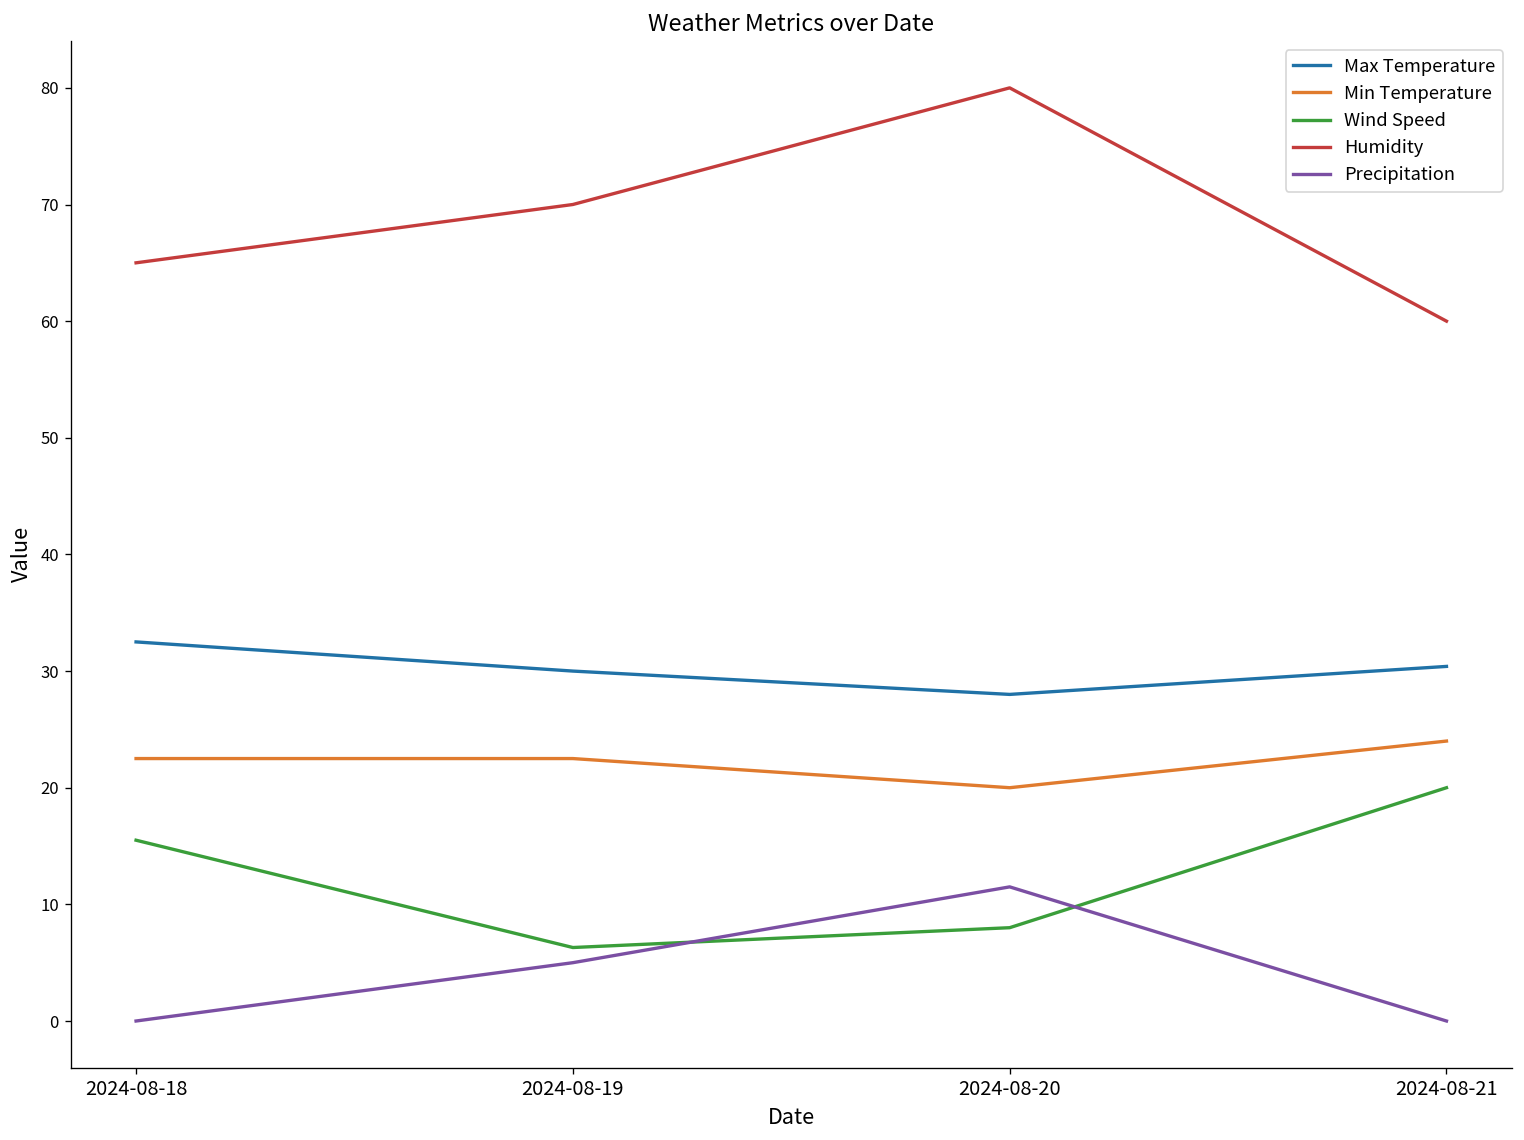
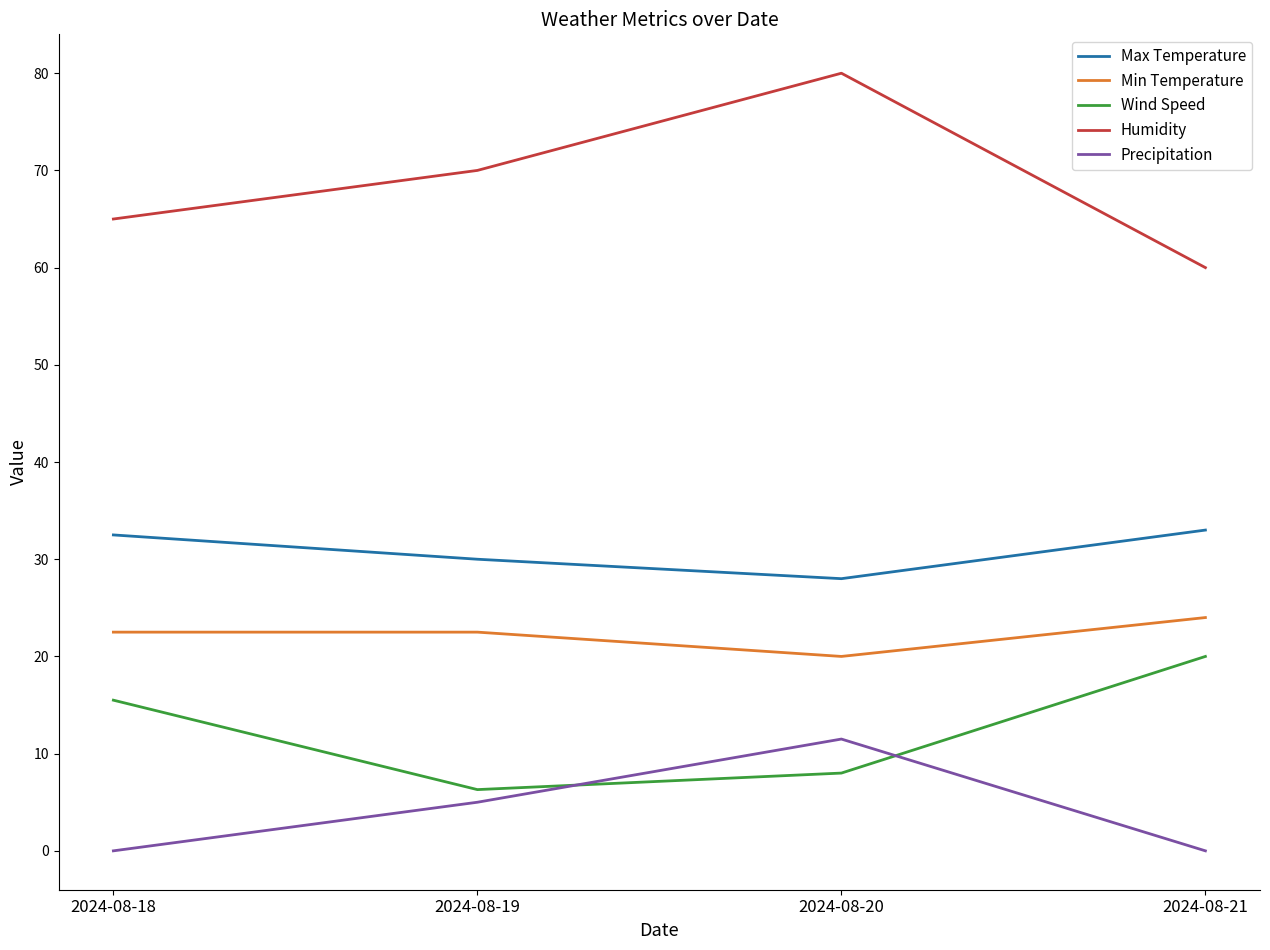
  {
    "Max Temperature": {
      "2024-08-18": 33,
      "2024-08-19": 30,
      "2024-08-20": 28,
-     "2024-08-21": 30
+     "2024-08-21": 33
    },
    "Min Temperature": {
      "2024-08-18": 23,
      "2024-08-19": 23,
      "2024-08-20": 20,
      "2024-08-21": 24
    },
    "Wind Speed": {
      "2024-08-18": 16,
      "2024-08-19": 6,
      "2024-08-20": 8,
      "2024-08-21": 20
    },
    "Humidity": {
      "2024-08-18": 65,
      "2024-08-19": 70,
      "2024-08-20": 80,
      "2024-08-21": 60
    },
    "Precipitation": {
      "2024-08-18": 0,
      "2024-08-19": 5,
      "2024-08-20": 12,
      "2024-08-21": 0
    }
  }
